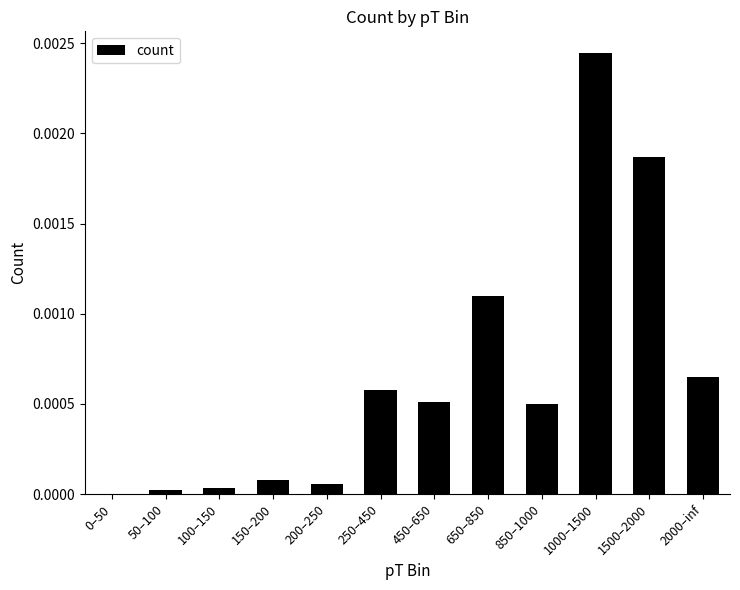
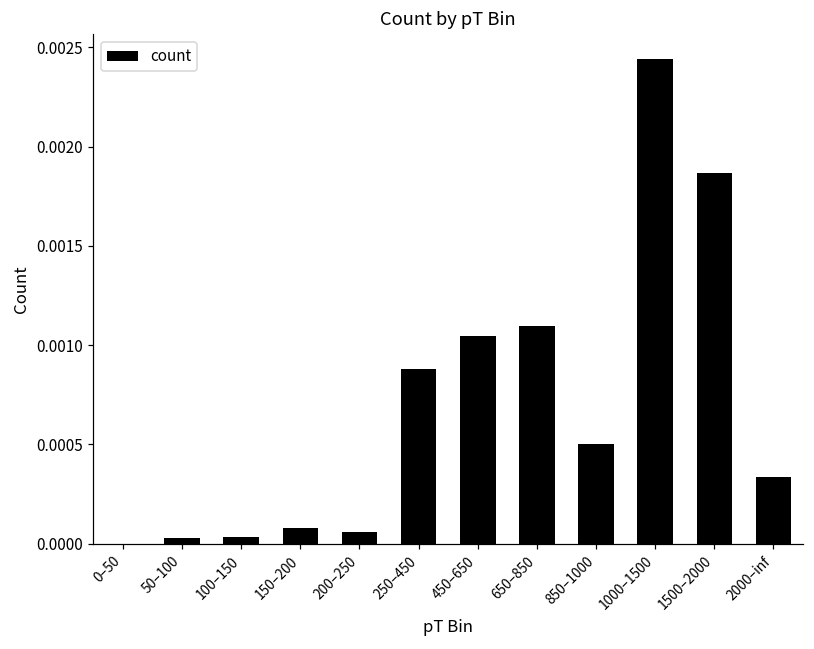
  {
    "0–50": 0.00000,
    "50–100": 0.00003,
    "100–150": 0.00003,
    "150–200": 0.00008,
    "200–250": 0.00006,
-   "250–450": 0.00057,
-   "450–650": 0.00051,
+   "250–450": 0.00088,
+   "450–650": 0.00104,
    "650–850": 0.00110,
    "850–1000": 0.00050,
    "1000–1500": 0.00244,
    "1500–2000": 0.00187,
-   "2000–inf": 0.00065
+   "2000–inf": 0.00034
  }
